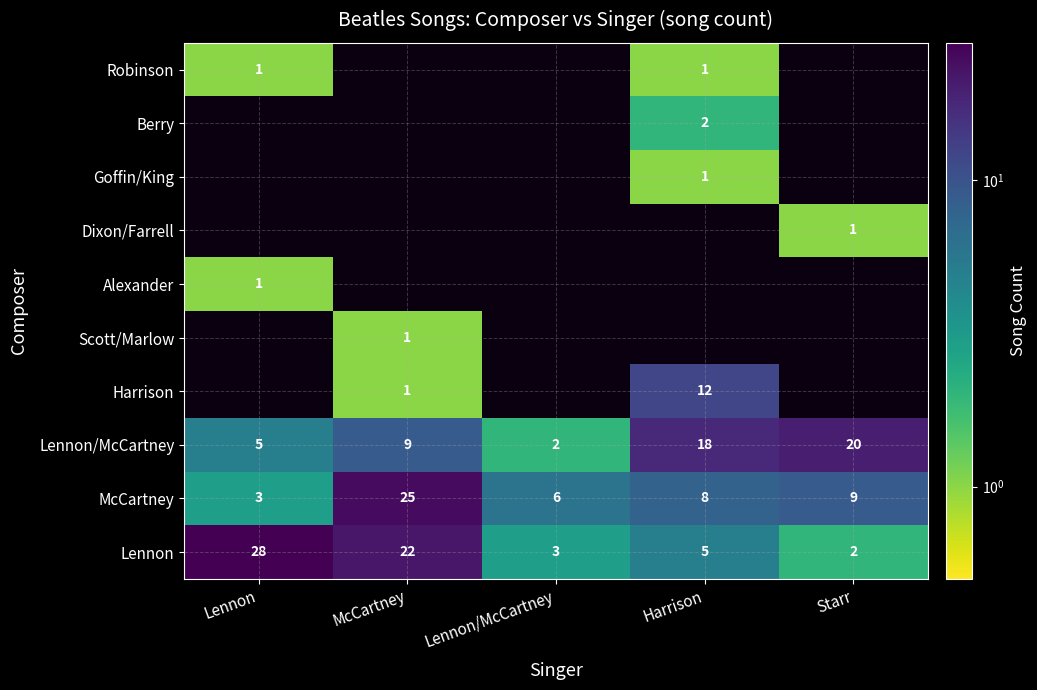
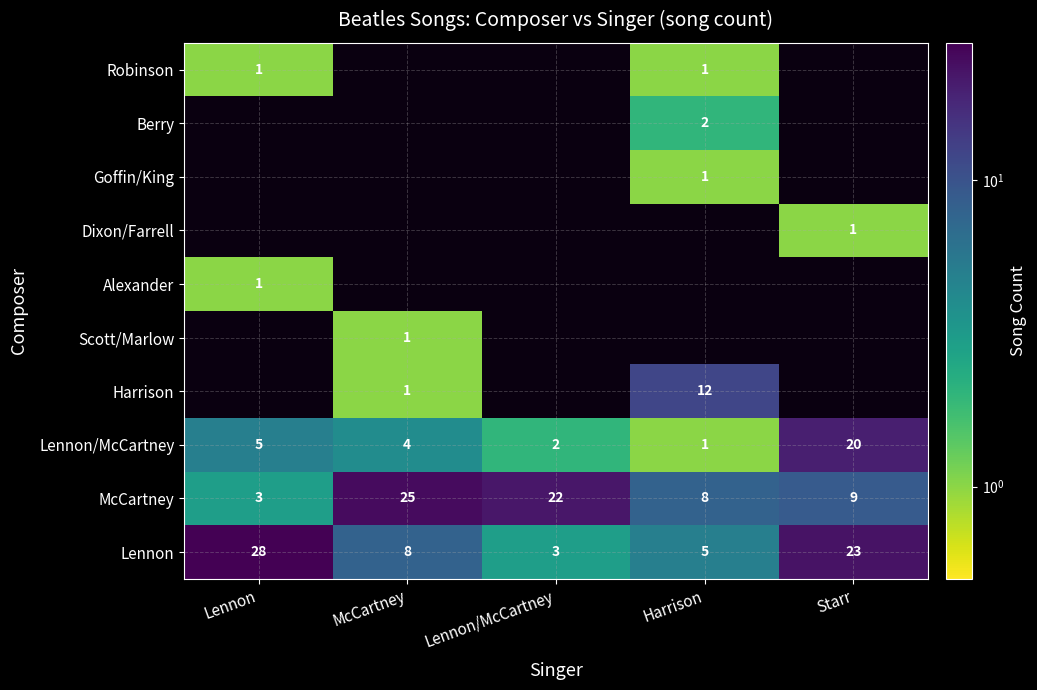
  {
    "Robinson": {
      "Lennon": 1,
      "Harrison": 1
    },
    "Berry": {
      "Harrison": 2
    },
    "Goffin/King": {
      "Harrison": 1
    },
    "Dixon/Farrell": {
      "Starr": 1
    },
    "Alexander": {
      "Lennon": 1
    },
    "Scott/Marlow": {
      "McCartney": 1
    },
    "Harrison": {
      "McCartney": 1,
      "Harrison": 12
    },
    "Lennon/McCartney": {
      "Lennon": 5,
-     "McCartney": 9,
+     "McCartney": 4,
      "Lennon/McCartney": 2,
-     "Harrison": 18,
+     "Harrison": 1,
      "Starr": 20
    },
    "McCartney": {
      "Lennon": 3,
      "McCartney": 25,
-     "Lennon/McCartney": 6,
+     "Lennon/McCartney": 22,
      "Harrison": 8,
      "Starr": 9
    },
    "Lennon": {
      "Lennon": 28,
-     "McCartney": 22,
+     "McCartney": 8,
      "Lennon/McCartney": 3,
      "Harrison": 5,
-     "Starr": 2
+     "Starr": 23
    }
  }
